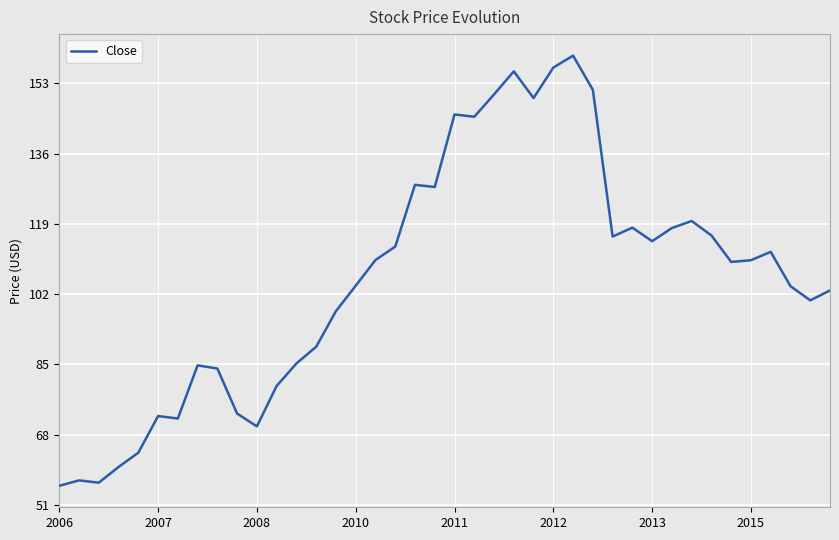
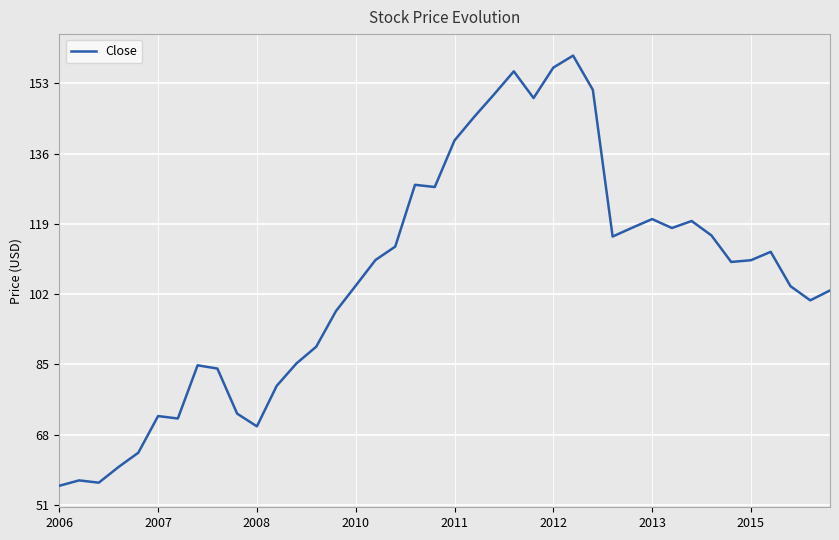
  {
    "2006": 56,
    "2007": 72,
    "2008": 70,
    "2010": 104,
-   "2011": 145,
+   "2011": 139,
    "2012": 157,
-   "2013": 115,
+   "2013": 120,
    "2015": 110
  }
